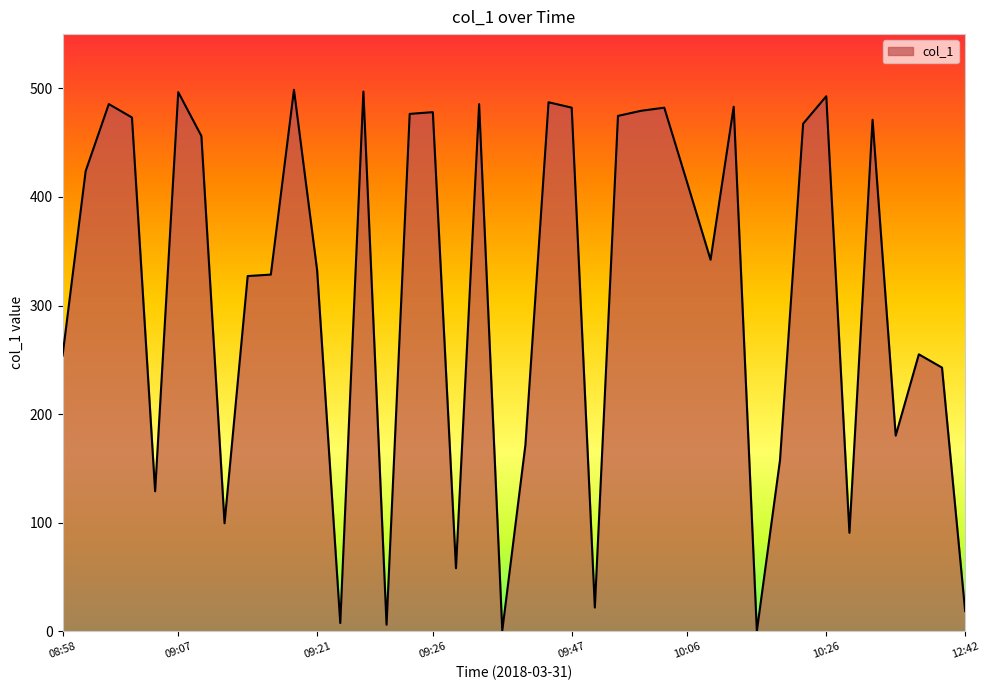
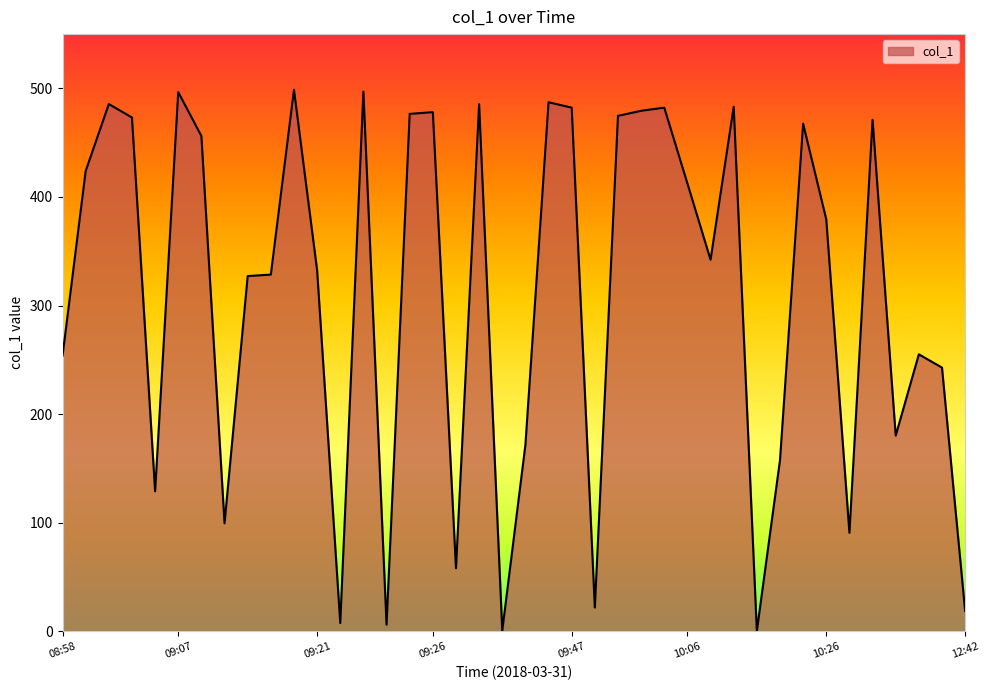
  {
    "08:58": 254,
    "09:07": 497,
    "09:21": 333,
    "09:26": 478,
    "09:47": 482,
    "10:06": 412,
-   "10:26": 493,
+   "10:26": 379,
    "12:42": 19
  }
